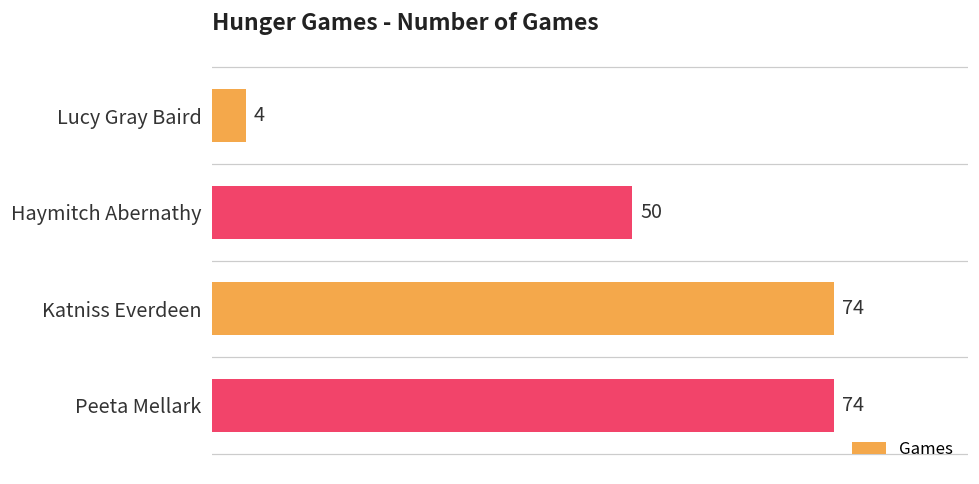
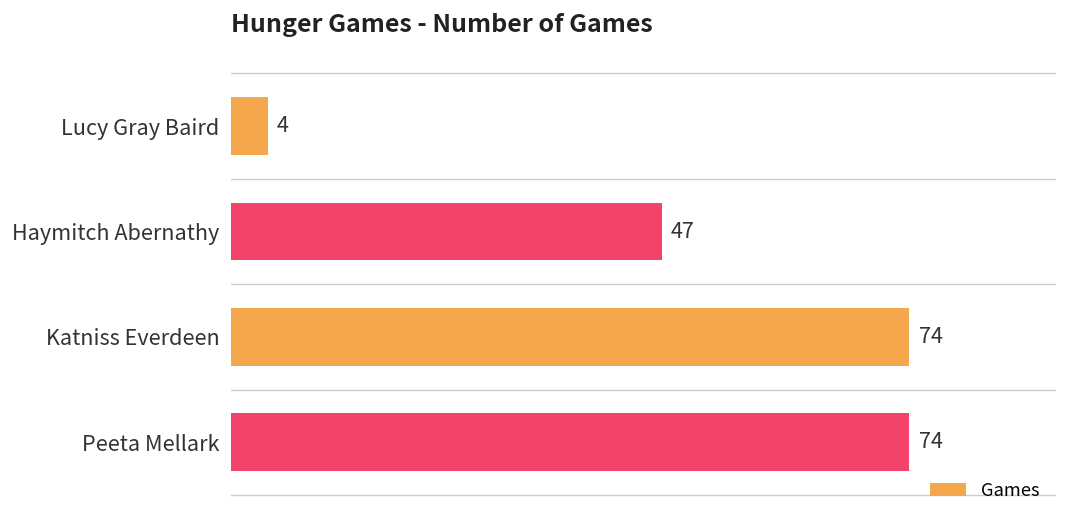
  {
    "Lucy Gray Baird": 4,
-   "Haymitch Abernathy": 50,
+   "Haymitch Abernathy": 47,
    "Katniss Everdeen": 74,
    "Peeta Mellark": 74
  }
